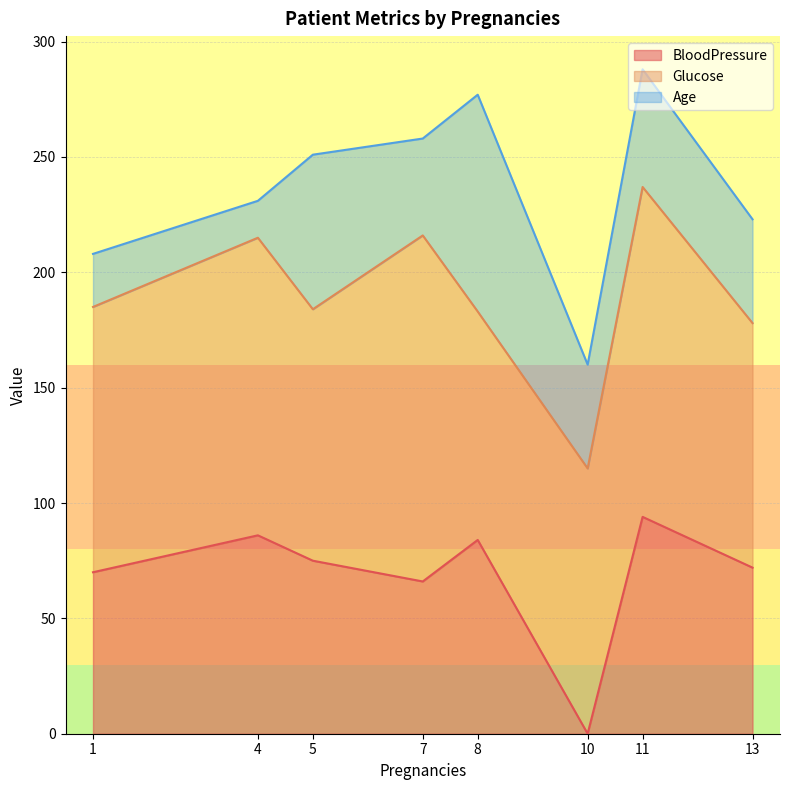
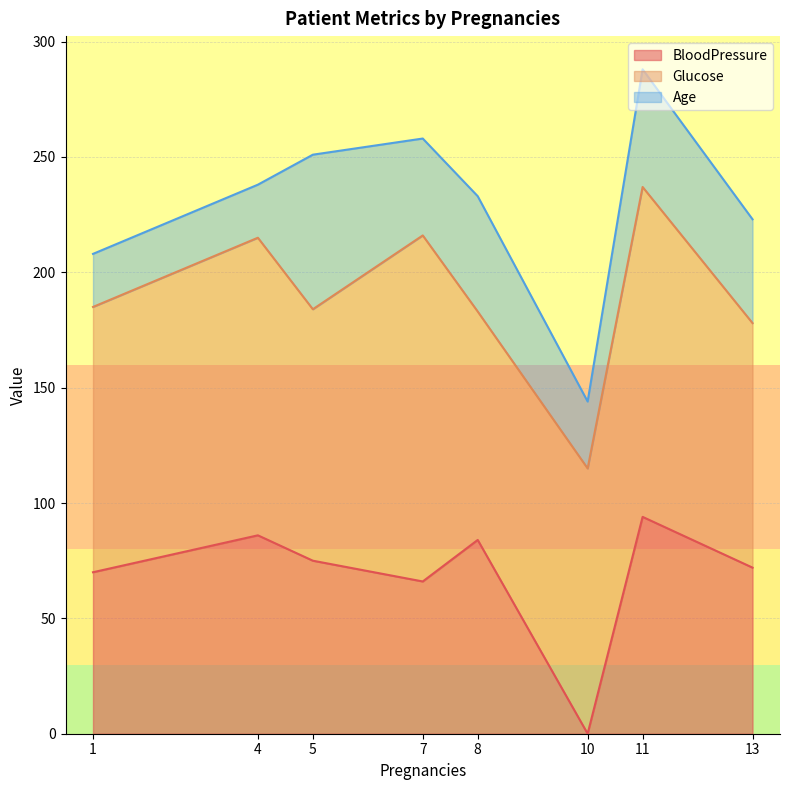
  {
    "Age": {
      "1": 23,
-     "4": 16,
+     "4": 23,
      "5": 67,
      "7": 42,
-     "8": 94,
-     "10": 45,
+     "8": 50,
+     "10": 29,
      "13": 45
    }
  }
